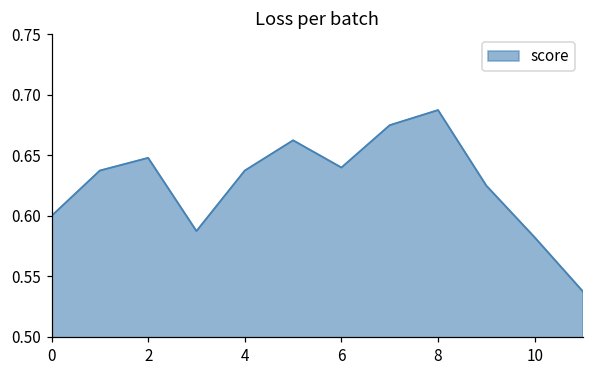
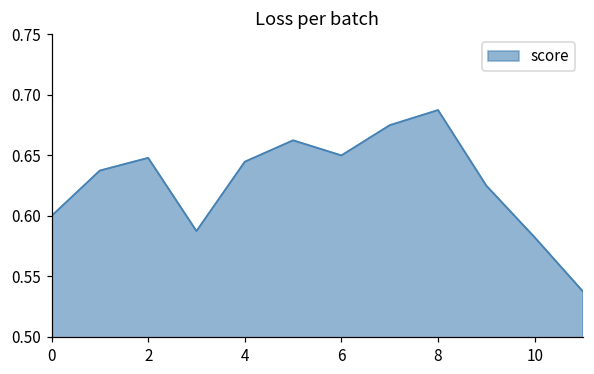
  {
    "0": 0.600,
    "2": 0.648,
-   "4": 0.638,
-   "6": 0.64,
+   "4": 0.645,
+   "6": 0.65,
    "8": 0.688,
    "10": 0.582
  }
